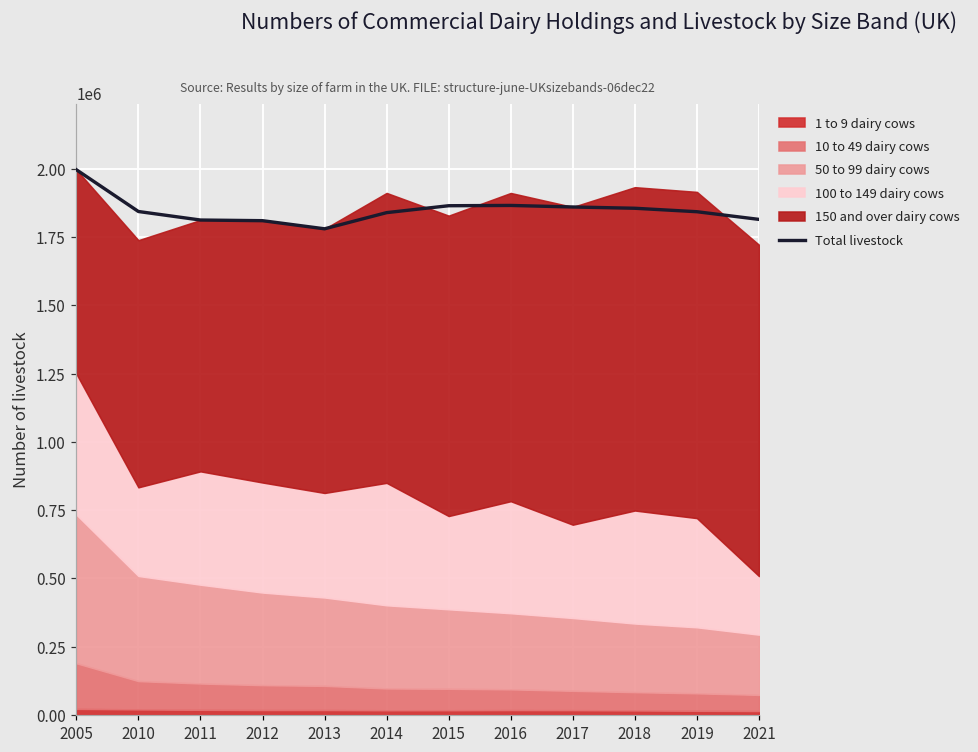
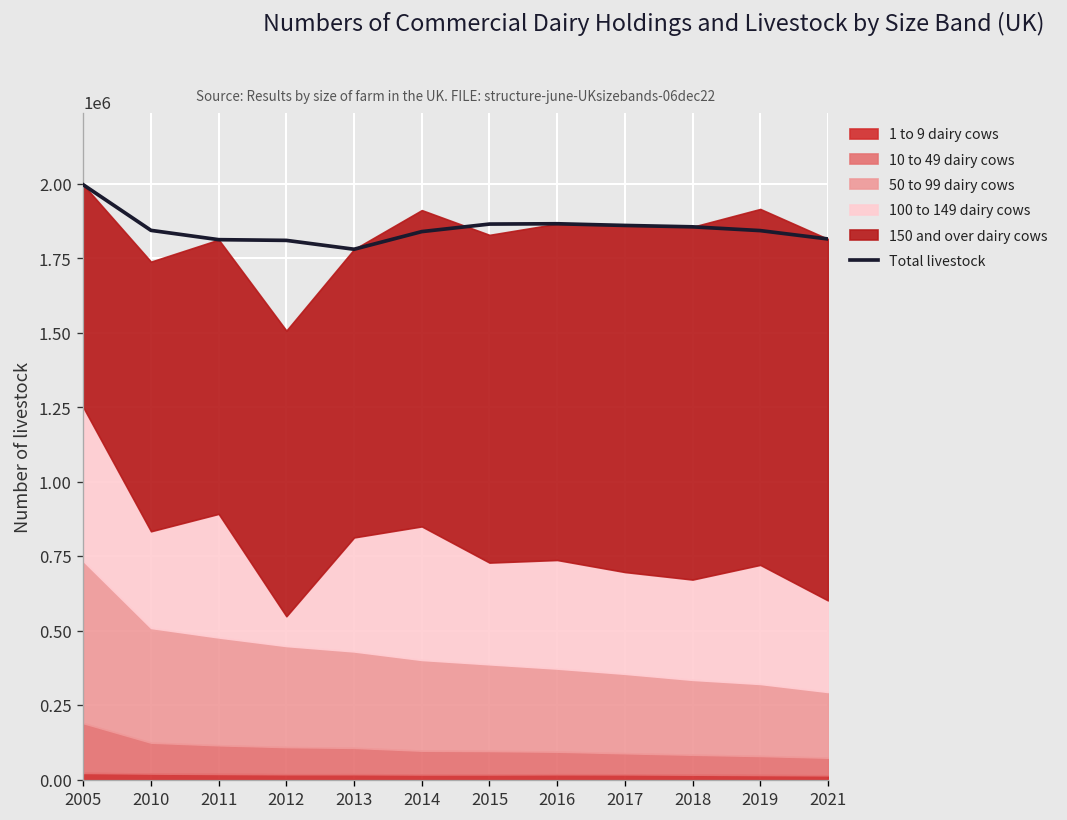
  {
    "Total livestock": {
      "2010": 1840000,
      "2014": 1840000,
      "2015": 1870000,
      "2019": 1840000
    },
    "100 to 149 dairy cows": {
      "2005": 520000,
      "2010": 320000,
      "2011": 420000,
-     "2012": 400000,
+     "2012": 100000,
      "2013": 380000,
      "2014": 450000,
      "2015": 340000,
-     "2016": 410000,
+     "2016": 360000,
      "2017": 340000,
-     "2018": 410000,
+     "2018": 340000,
      "2019": 400000,
-     "2021": 210000
+     "2021": 310000
    }
  }
